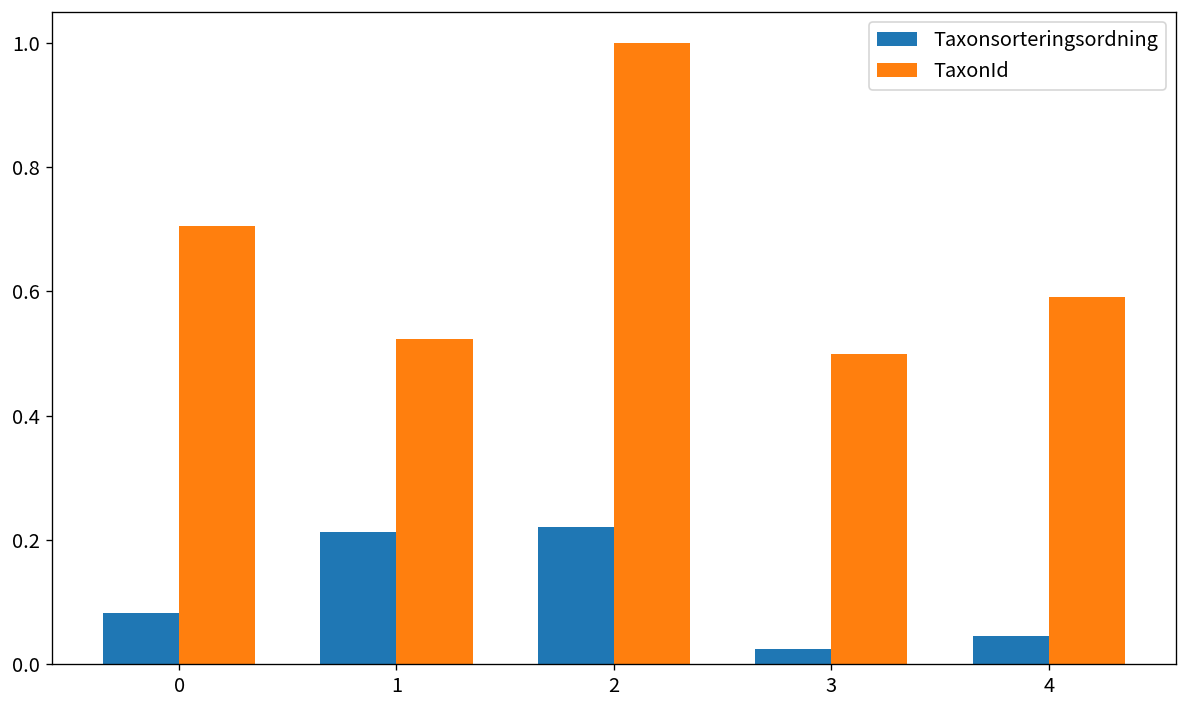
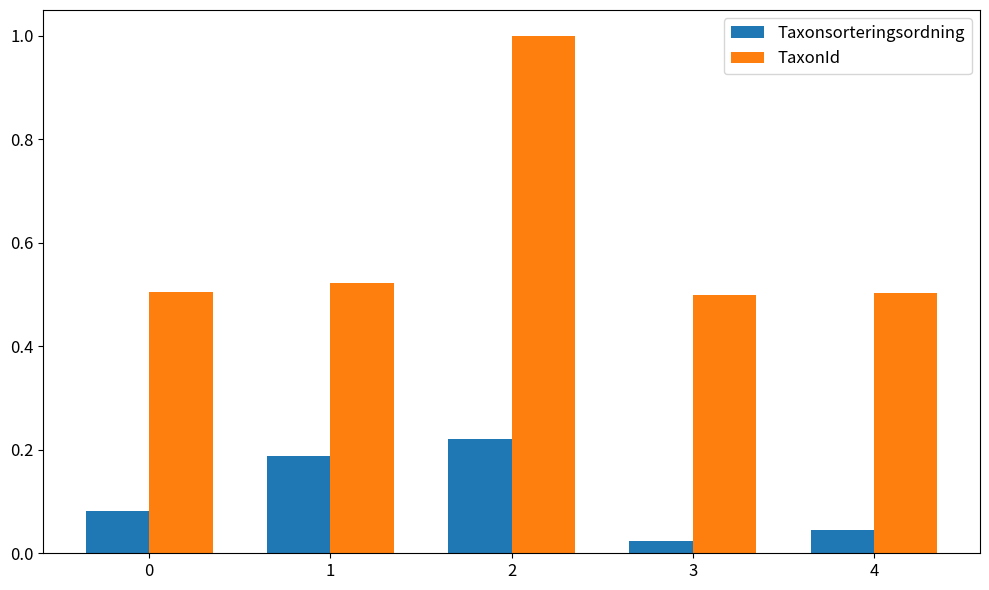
  {
    "Taxonsorteringsordning": {
      "0": 0.08,
-     "1": 0.21,
+     "1": 0.19,
      "2": 0.22,
      "3": 0.02,
      "4": 0.05
    },
    "TaxonId": {
-     "0": 0.70,
+     "0": 0.50,
      "1": 0.52,
      "2": 1.00,
      "3": 0.50,
-     "4": 0.59
+     "4": 0.50
    }
  }
